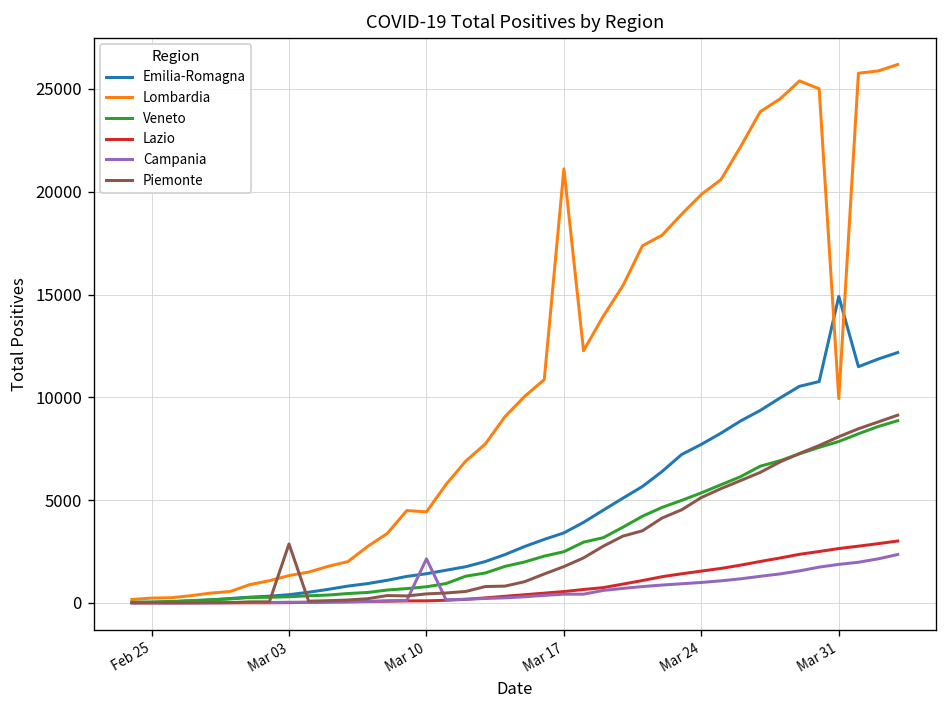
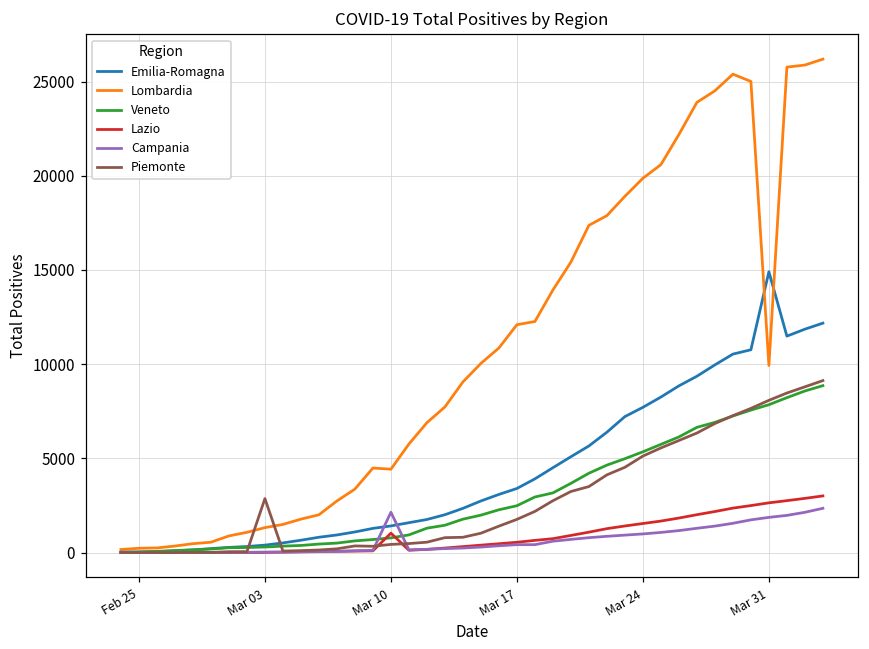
  {
    "Emilia-Romagna": {
      "Mar 10": 1400,
      "Mar 17": 3400,
      "Mar 24": 7700,
      "Mar 31": 14900
    },
    "Lombardia": {
      "Feb 25": 200,
      "Mar 03": 1300,
      "Mar 10": 4400,
-     "Mar 17": 21100,
+     "Mar 17": 12100,
      "Mar 24": 19900,
      "Mar 31": 9900
    },
    "Veneto": {
      "Mar 10": 800,
      "Mar 17": 2500,
      "Mar 24": 5400,
      "Mar 31": 7900
    },
    "Lazio": {
-     "Mar 10": 100,
+     "Mar 10": 1000,
      "Mar 24": 1500,
      "Mar 31": 2600
    },
    "Campania": {
      "Mar 10": 2100,
      "Mar 24": 1000,
      "Mar 31": 1900
    },
    "Piemonte": {
      "Mar 03": 2900,
      "Mar 10": 400,
      "Mar 17": 1800,
      "Mar 24": 5100,
      "Mar 31": 8100
    }
  }
